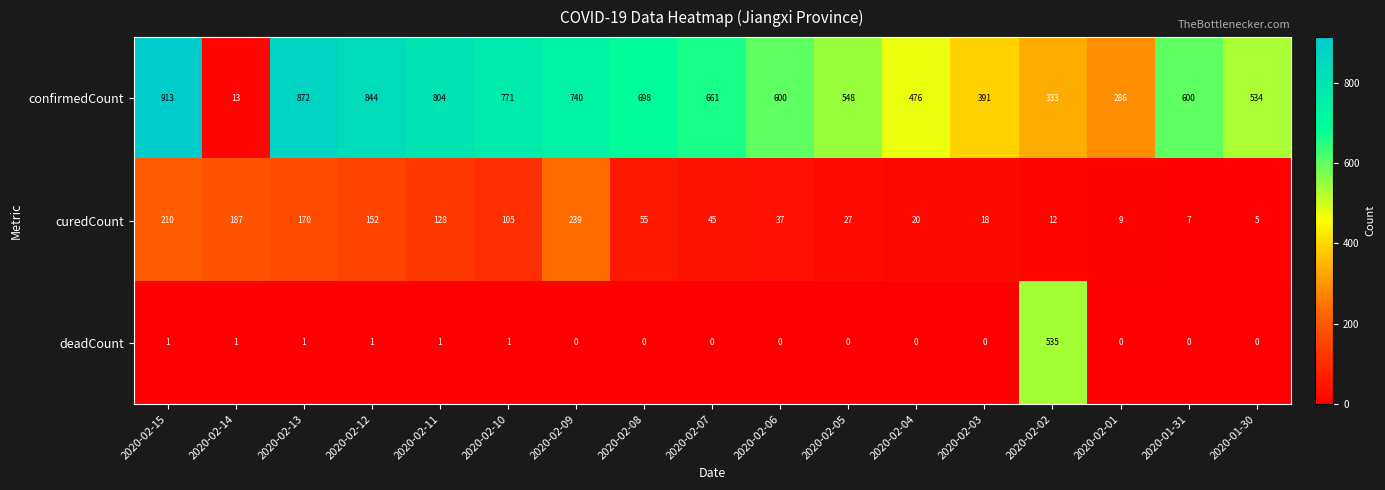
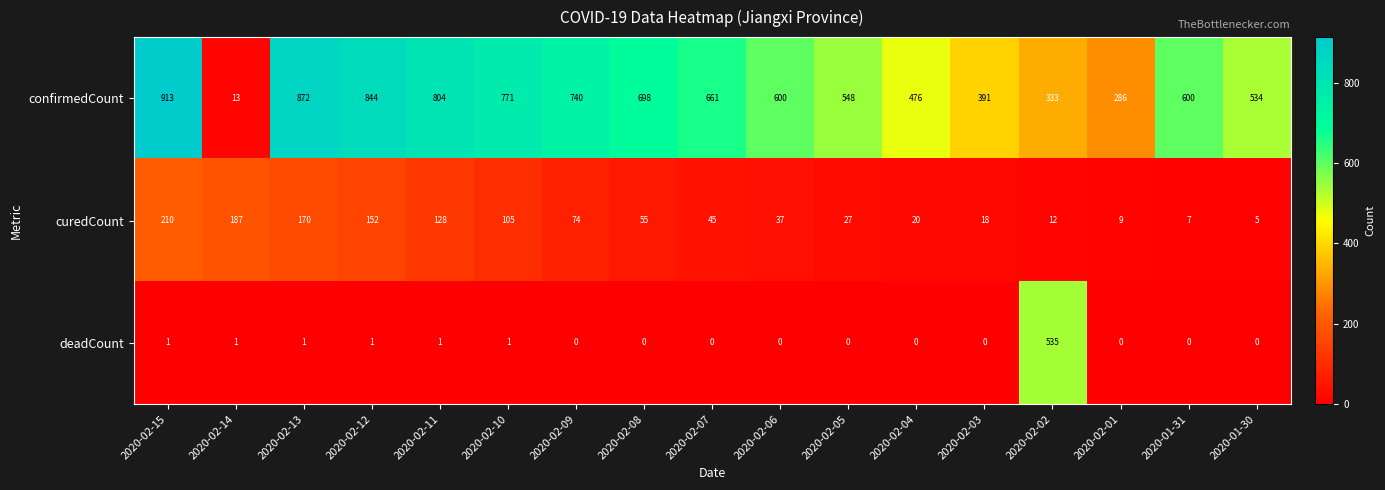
  {
    "confirmedCount": {
      "2020-02-15": 913,
      "2020-02-14": 13,
      "2020-02-13": 872,
      "2020-02-12": 844,
      "2020-02-11": 804,
      "2020-02-10": 771,
      "2020-02-09": 740,
      "2020-02-08": 698,
      "2020-02-07": 661,
      "2020-02-06": 600,
      "2020-02-05": 548,
      "2020-02-04": 476,
      "2020-02-03": 391,
      "2020-02-02": 333,
      "2020-02-01": 286,
      "2020-01-31": 600,
      "2020-01-30": 534
    },
    "curedCount": {
      "2020-02-15": 210,
      "2020-02-14": 187,
      "2020-02-13": 170,
      "2020-02-12": 152,
      "2020-02-11": 128,
      "2020-02-10": 105,
-     "2020-02-09": 239,
+     "2020-02-09": 74,
      "2020-02-08": 55,
      "2020-02-07": 45,
      "2020-02-06": 37,
      "2020-02-05": 27,
      "2020-02-04": 20,
      "2020-02-03": 18,
      "2020-02-02": 12,
      "2020-02-01": 9,
      "2020-01-31": 7,
      "2020-01-30": 5
    },
    "deadCount": {
      "2020-02-15": 1,
      "2020-02-14": 1,
      "2020-02-13": 1,
      "2020-02-12": 1,
      "2020-02-11": 1,
      "2020-02-10": 1,
      "2020-02-09": 0,
      "2020-02-08": 0,
      "2020-02-07": 0,
      "2020-02-06": 0,
      "2020-02-05": 0,
      "2020-02-04": 0,
      "2020-02-03": 0,
      "2020-02-02": 535,
      "2020-02-01": 0,
      "2020-01-31": 0,
      "2020-01-30": 0
    }
  }
